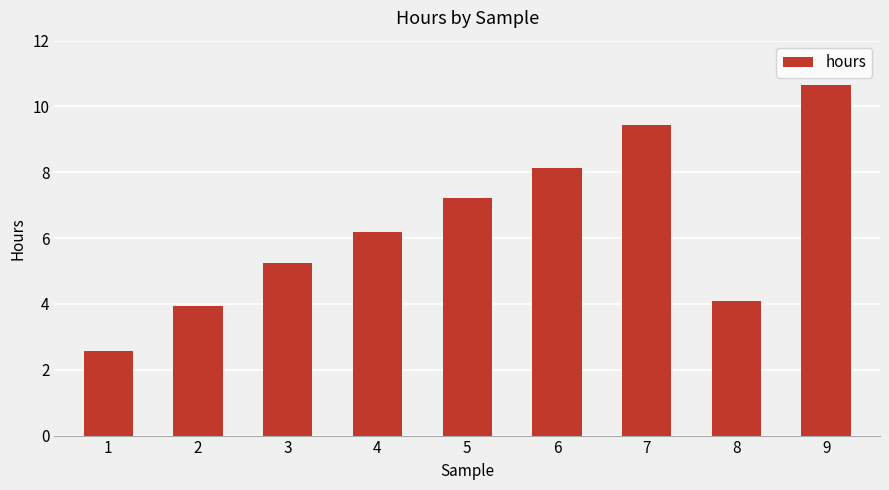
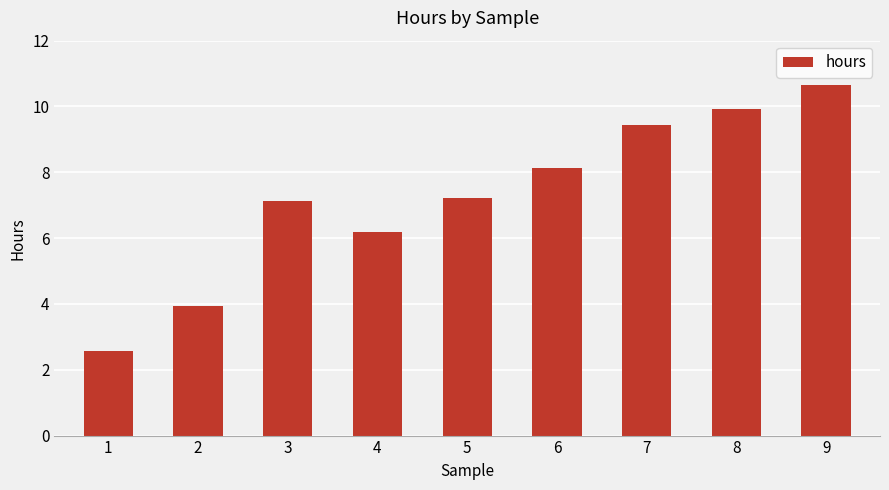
  {
    "1": 2.6,
    "2": 3.9,
-   "3": 5.3,
+   "3": 7.1,
    "4": 6.2,
    "5": 7.2,
    "6": 8.1,
    "7": 9.4,
-   "8": 4.1,
+   "8": 9.9,
    "9": 10.7
  }
